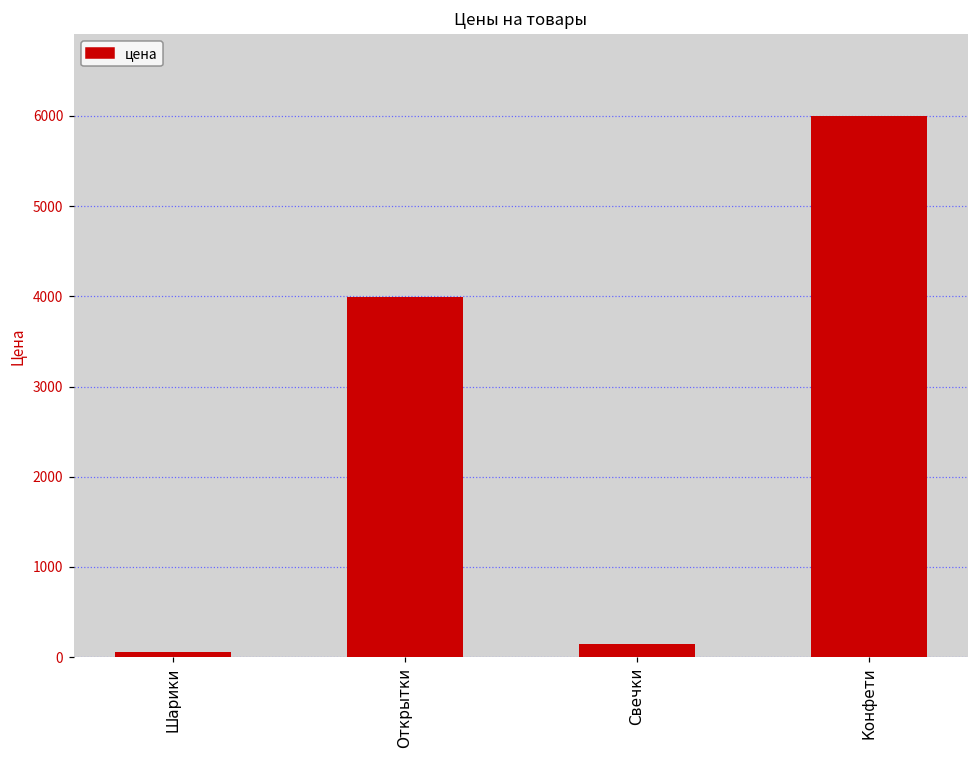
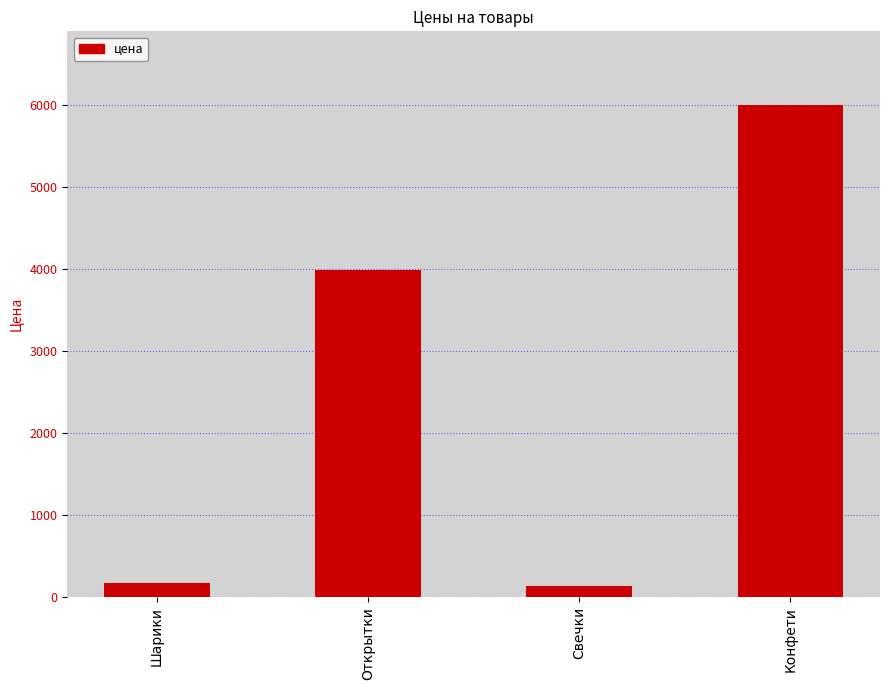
  {
-   "Шарики": 100,
+   "Шарики": 200,
    "Открытки": 4000,
    "Свечки": 100,
    "Конфети": 6000
  }
